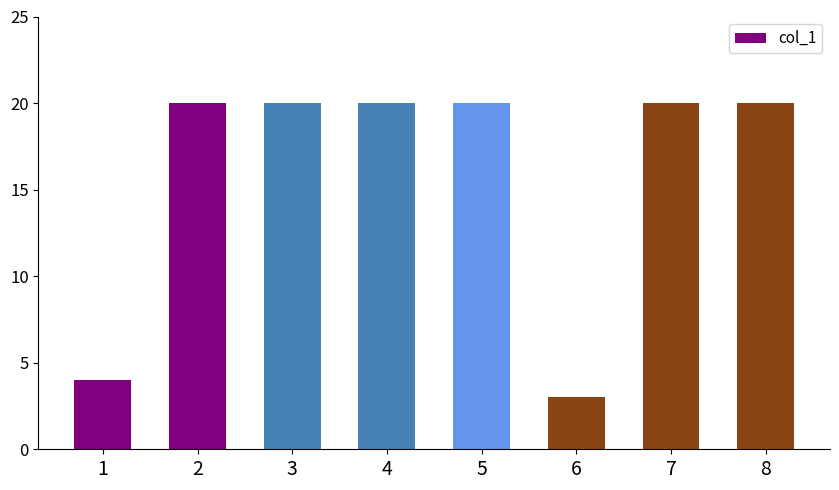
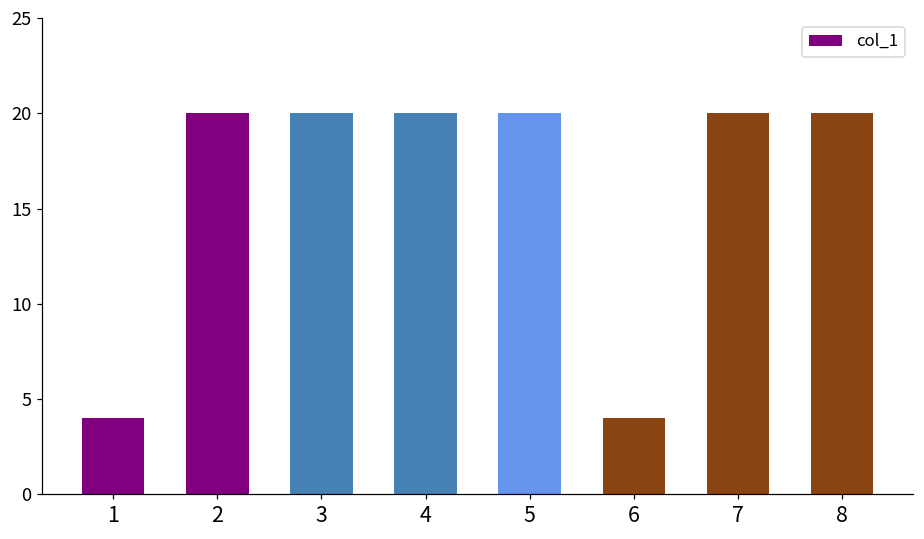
  {
    "1": 4,
    "2": 20,
    "3": 20,
    "4": 20,
    "5": 20,
-   "6": 3,
+   "6": 4,
    "7": 20,
    "8": 20
  }
